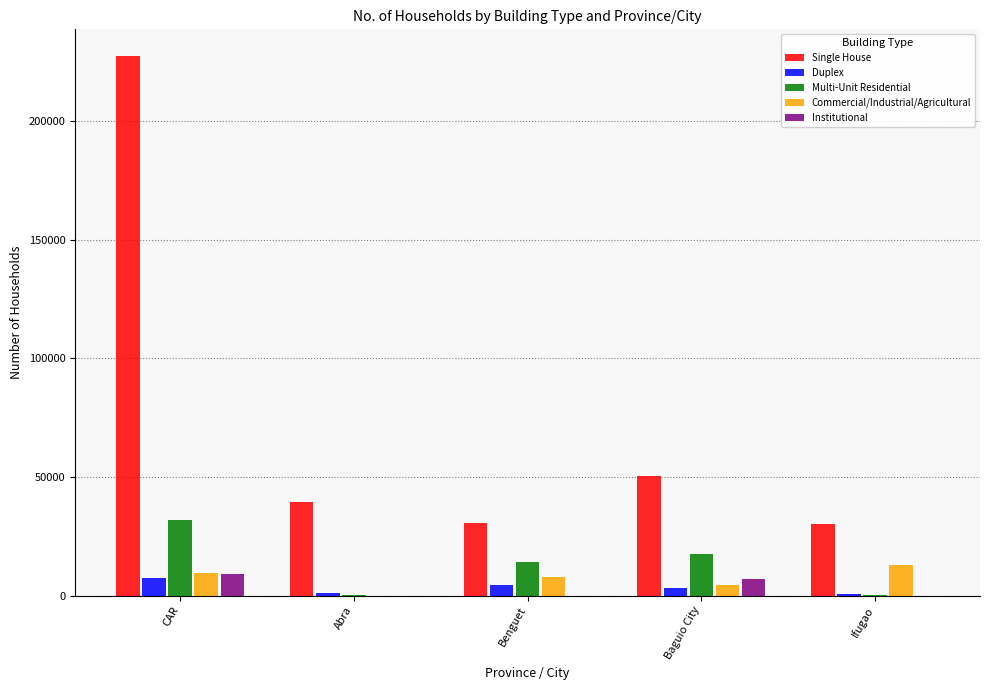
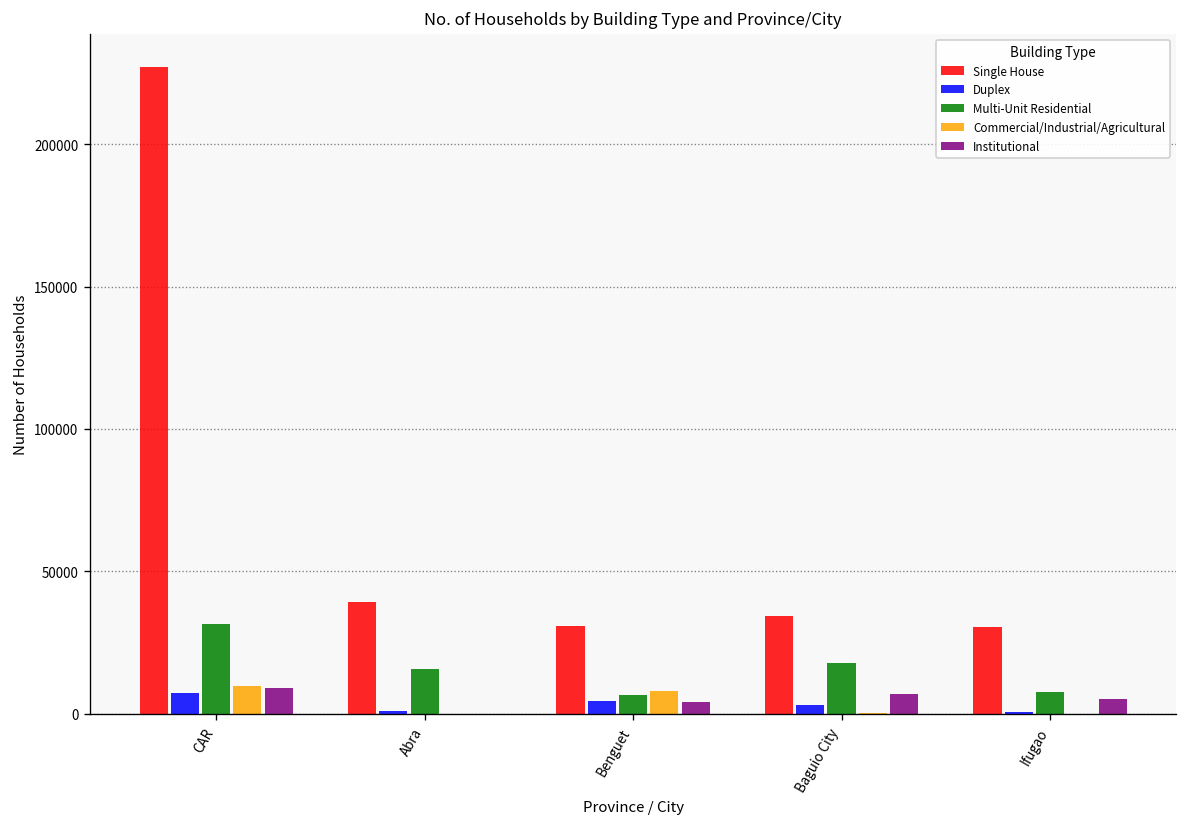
  {
    "Single House": {
      "CAR": 227000,
      "Abra": 39000,
      "Benguet": 31000,
-     "Baguio City": 51000,
+     "Baguio City": 34000,
      "Ifugao": 30000
    },
    "Duplex": {
      "CAR": 7000,
      "Benguet": 4000,
      "Baguio City": 3000
    },
    "Multi-Unit Residential": {
      "CAR": 32000,
-     "Abra": 0,
-     "Benguet": 14000,
+     "Abra": 16000,
+     "Benguet": 6000,
      "Baguio City": 18000,
-     "Ifugao": 0
+     "Ifugao": 8000
    },
    "Commercial/Industrial/Agricultural": {
      "CAR": 10000,
      "Benguet": 8000,
-     "Baguio City": 4000,
-     "Ifugao": 13000
+     "Baguio City": 0,
+     "Ifugao": 0
    },
    "Institutional": {
      "CAR": 9000,
-     "Benguet": 0,
+     "Benguet": 4000,
      "Baguio City": 7000,
-     "Ifugao": 0
+     "Ifugao": 5000
    }
  }
